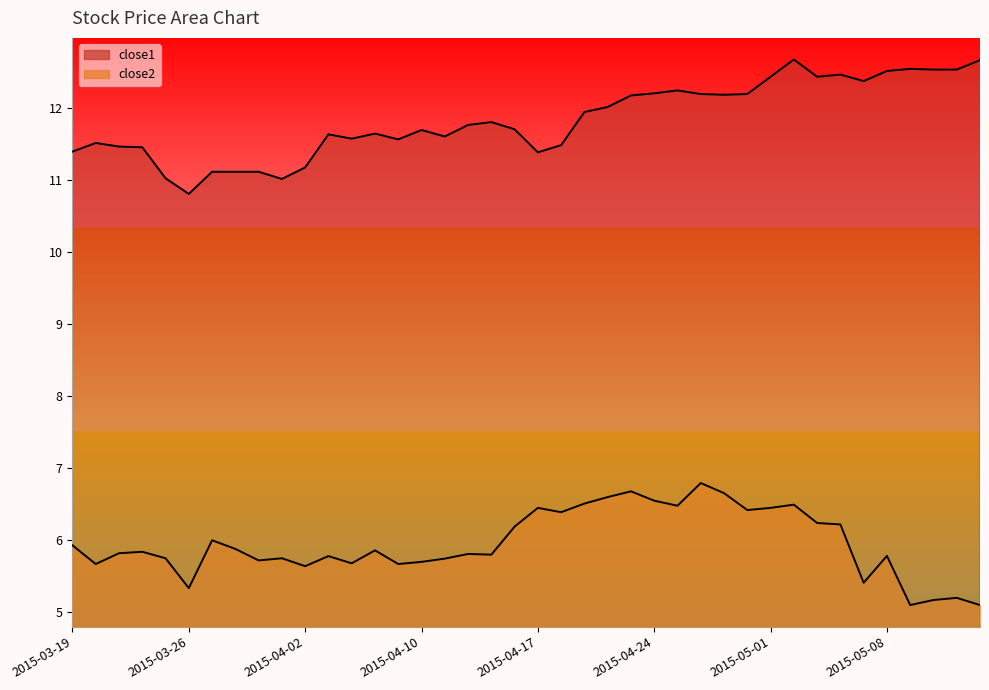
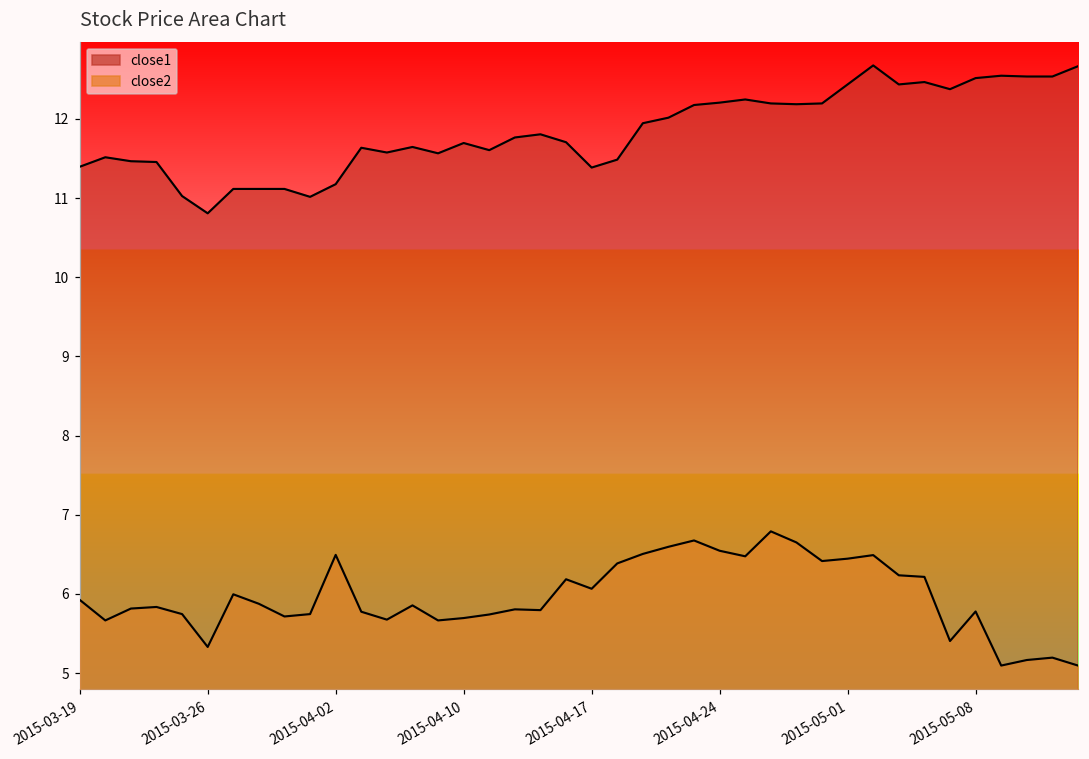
  {
    "close1": {
      "2015-03-19": 11.4,
      "2015-03-26": 10.8,
      "2015-04-02": 11.2,
      "2015-04-10": 11.7,
      "2015-04-17": 11.4,
      "2015-04-24": 12.2,
      "2015-05-01": 12.4,
      "2015-05-08": 12.5
    },
    "close2": {
      "2015-03-19": 5.9,
      "2015-03-26": 5.3,
-     "2015-04-02": 5.6,
+     "2015-04-02": 6.5,
      "2015-04-10": 5.7,
-     "2015-04-17": 6.4,
+     "2015-04-17": 6.1,
      "2015-04-24": 6.5,
      "2015-05-01": 6.4,
      "2015-05-08": 5.8
    }
  }
